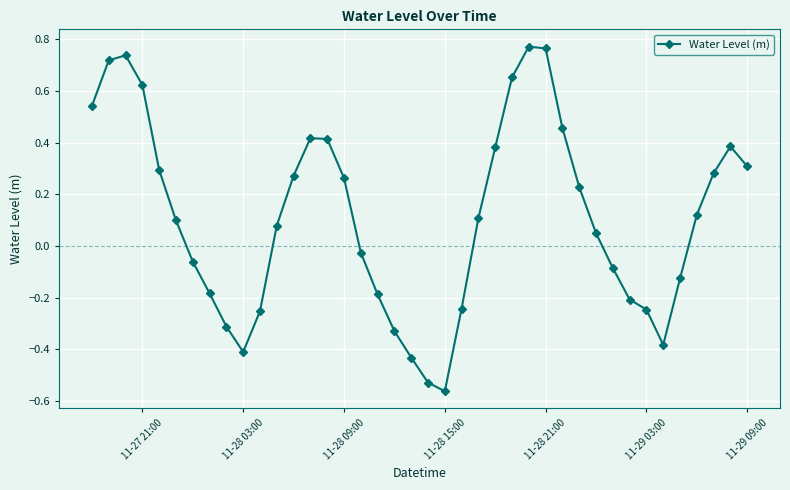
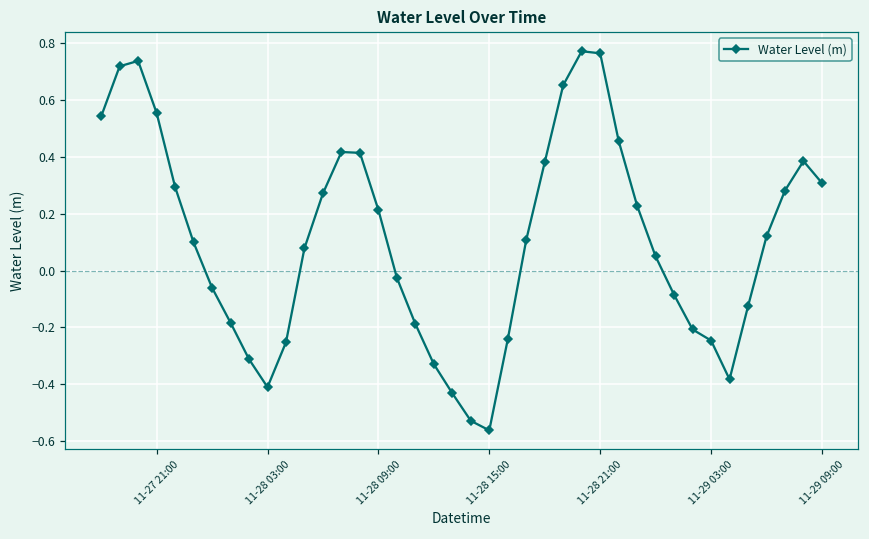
  {
-   "11-27 21:00": 0.62,
+   "11-27 21:00": 0.55,
    "11-28 03:00": -0.41,
-   "11-28 09:00": 0.26,
+   "11-28 09:00": 0.21,
    "11-28 15:00": -0.56,
    "11-28 21:00": 0.76,
    "11-29 03:00": -0.25,
    "11-29 09:00": 0.31
  }
